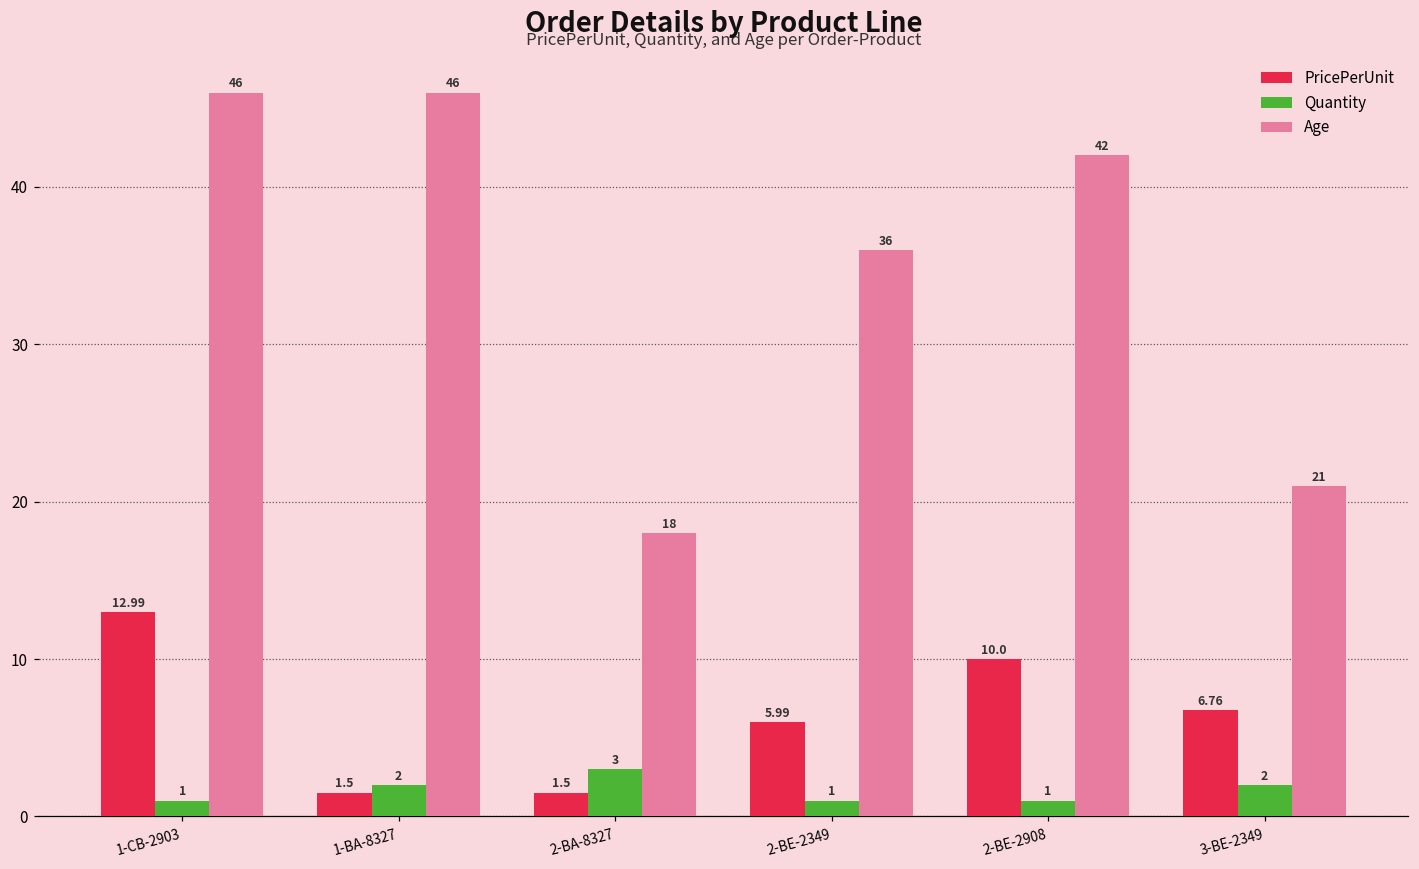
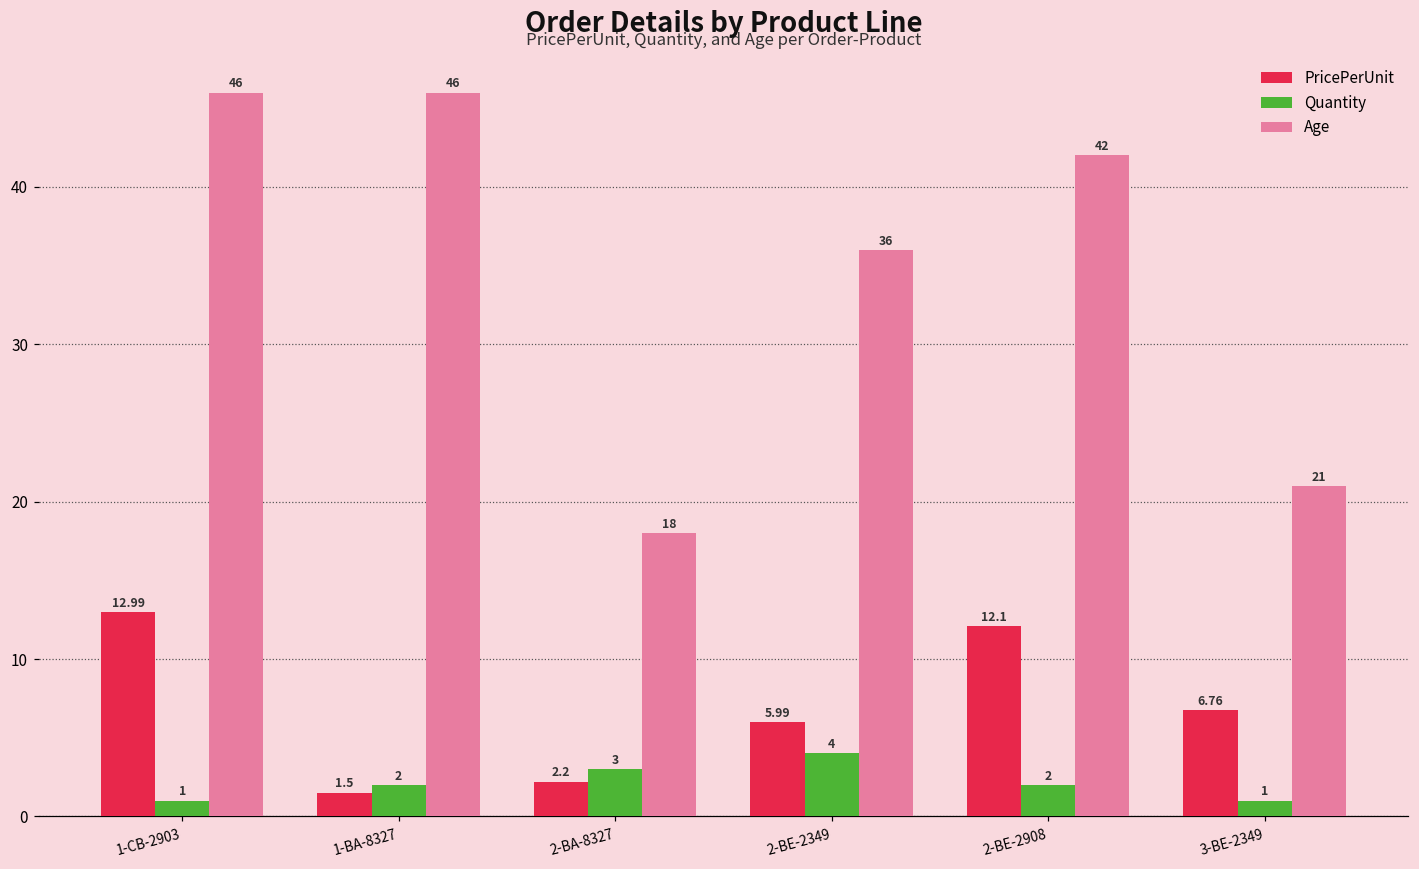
  {
    "PricePerUnit": {
      "1-CB-2903": 12.99,
      "1-BA-8327": 1.5,
-     "2-BA-8327": 1.5,
+     "2-BA-8327": 2.2,
      "2-BE-2349": 5.99,
-     "2-BE-2908": 10.0,
+     "2-BE-2908": 12.1,
      "3-BE-2349": 6.76
    },
    "Quantity": {
      "1-CB-2903": 1,
      "1-BA-8327": 2,
      "2-BA-8327": 3,
-     "2-BE-2349": 1,
-     "2-BE-2908": 1,
-     "3-BE-2349": 2
+     "2-BE-2349": 4,
+     "2-BE-2908": 2,
+     "3-BE-2349": 1
    },
    "Age": {
      "1-CB-2903": 46,
      "1-BA-8327": 46,
      "2-BA-8327": 18,
      "2-BE-2349": 36,
      "2-BE-2908": 42,
      "3-BE-2349": 21
    }
  }
